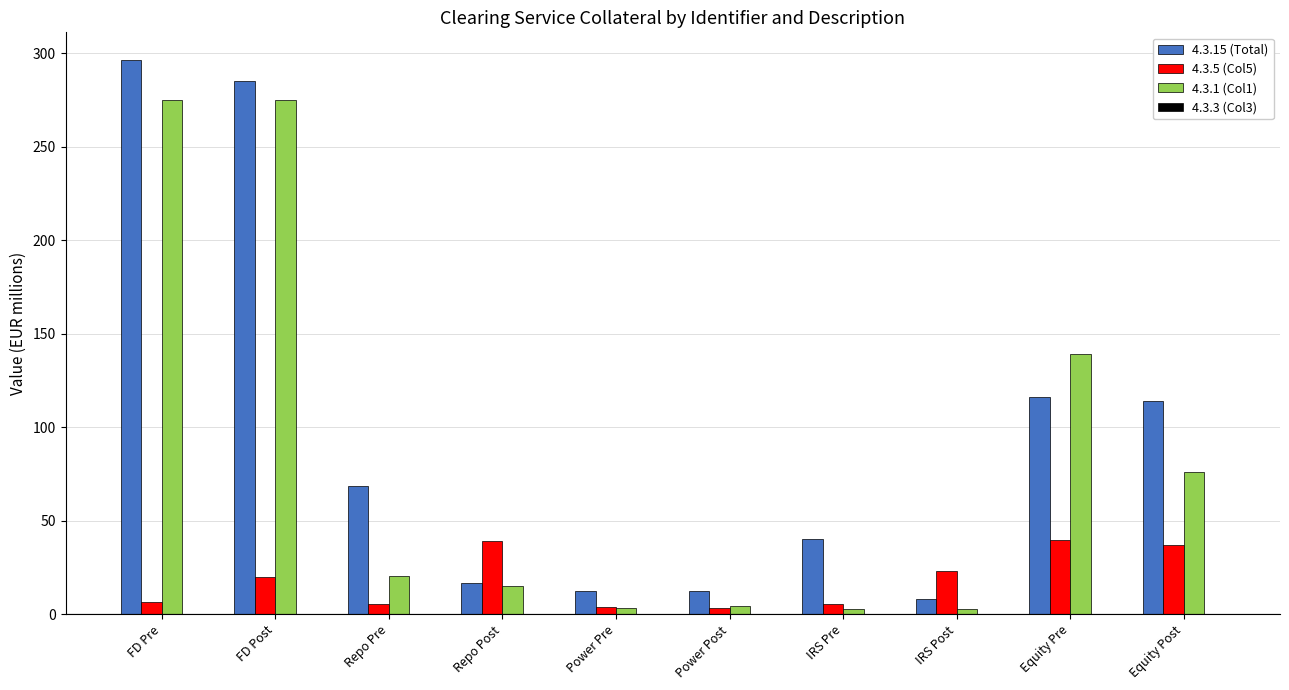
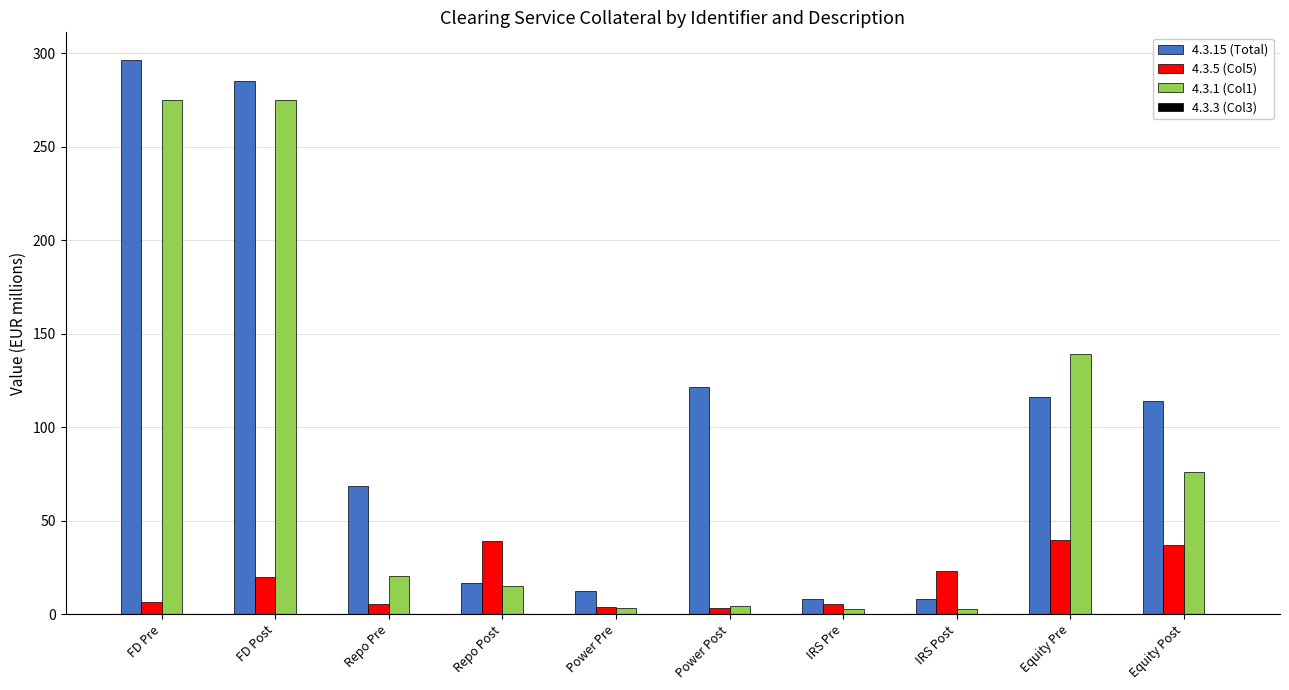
  {
    "4.3.15 (Total)": {
      "FD Pre": 296,
      "FD Post": 285,
      "Repo Pre": 69,
      "Repo Post": 17,
      "Power Pre": 12,
-     "Power Post": 12,
-     "IRS Pre": 40,
+     "Power Post": 121,
+     "IRS Pre": 8,
      "IRS Post": 8,
      "Equity Pre": 116,
      "Equity Post": 114
    },
    "4.3.5 (Col5)": {
      "FD Pre": 7,
      "FD Post": 20,
      "Repo Pre": 6,
      "Repo Post": 39,
      "Power Pre": 4,
      "Power Post": 4,
      "IRS Pre": 6,
      "IRS Post": 23,
      "Equity Pre": 40,
      "Equity Post": 37
    },
    "4.3.1 (Col1)": {
      "FD Pre": 275,
      "FD Post": 275,
      "Repo Pre": 21,
      "Repo Post": 15,
      "Power Pre": 3,
      "Power Post": 4,
      "IRS Pre": 3,
      "IRS Post": 3,
      "Equity Pre": 139,
      "Equity Post": 76
    },
    "4.3.3 (Col3)": {
      "FD Pre": 0,
      "FD Post": 0,
      "Repo Pre": 0,
      "Repo Post": 0,
      "Power Pre": 0,
      "Power Post": 0,
      "IRS Pre": 0,
      "IRS Post": 0,
      "Equity Pre": 0,
      "Equity Post": 0
    }
  }
